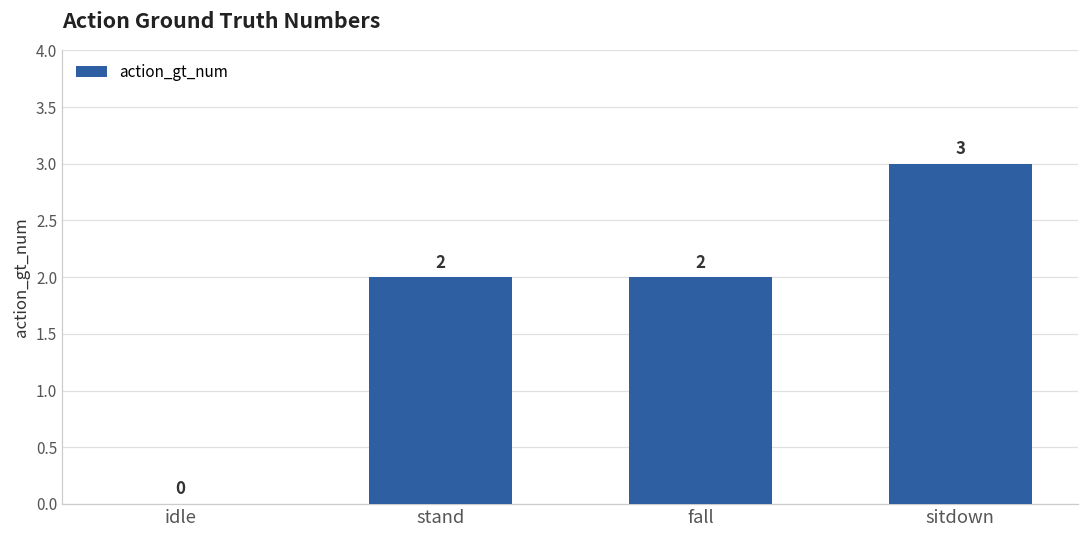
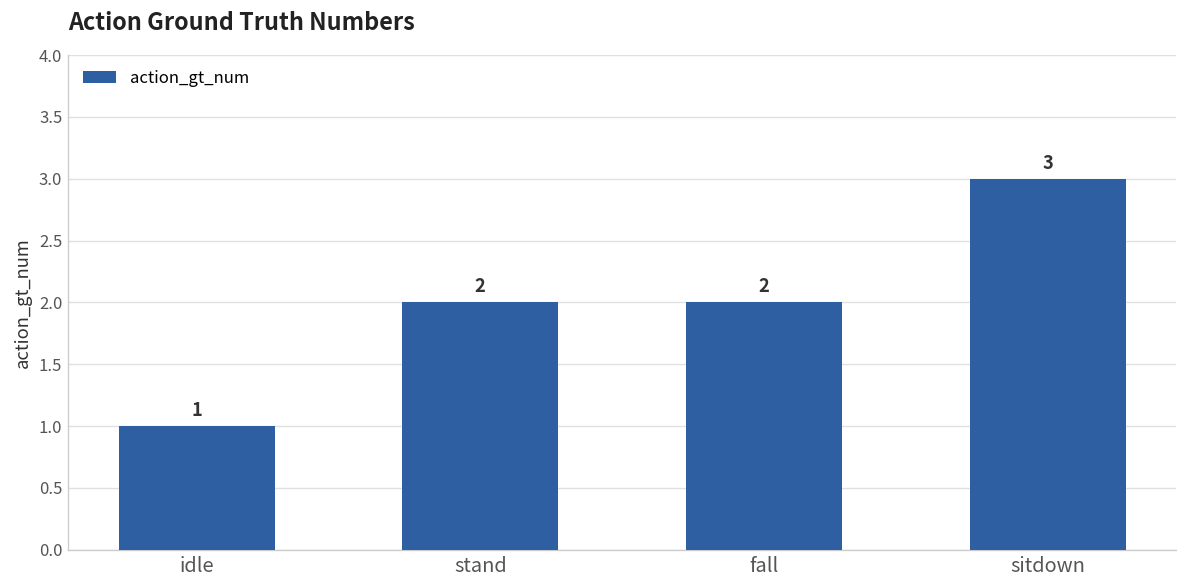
  {
-   "idle": 0,
+   "idle": 1,
    "stand": 2,
    "fall": 2,
    "sitdown": 3
  }
